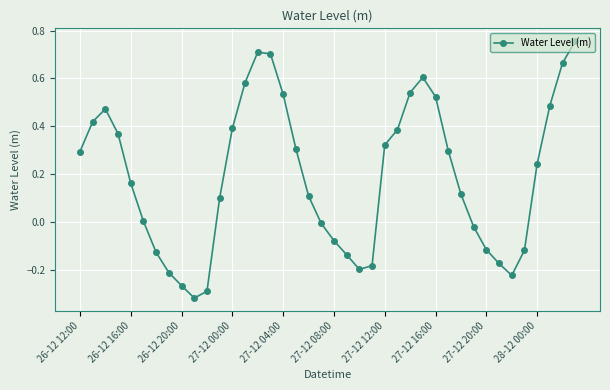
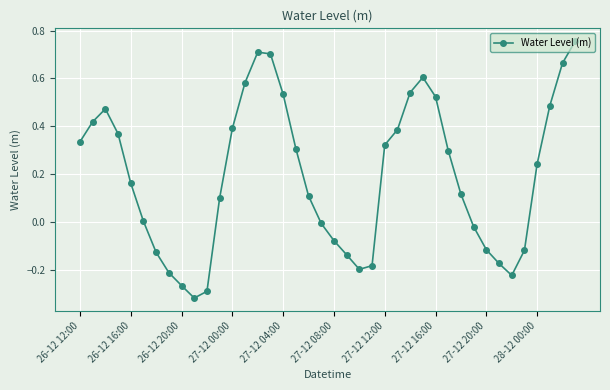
  {
-   "26-12 12:00": 0.29,
+   "26-12 12:00": 0.33,
    "26-12 16:00": 0.16,
    "26-12 20:00": -0.27,
    "27-12 00:00": 0.39,
    "27-12 04:00": 0.53,
    "27-12 08:00": -0.08,
    "27-12 12:00": 0.32,
    "27-12 16:00": 0.52,
    "27-12 20:00": -0.12,
    "28-12 00:00": 0.24
  }
